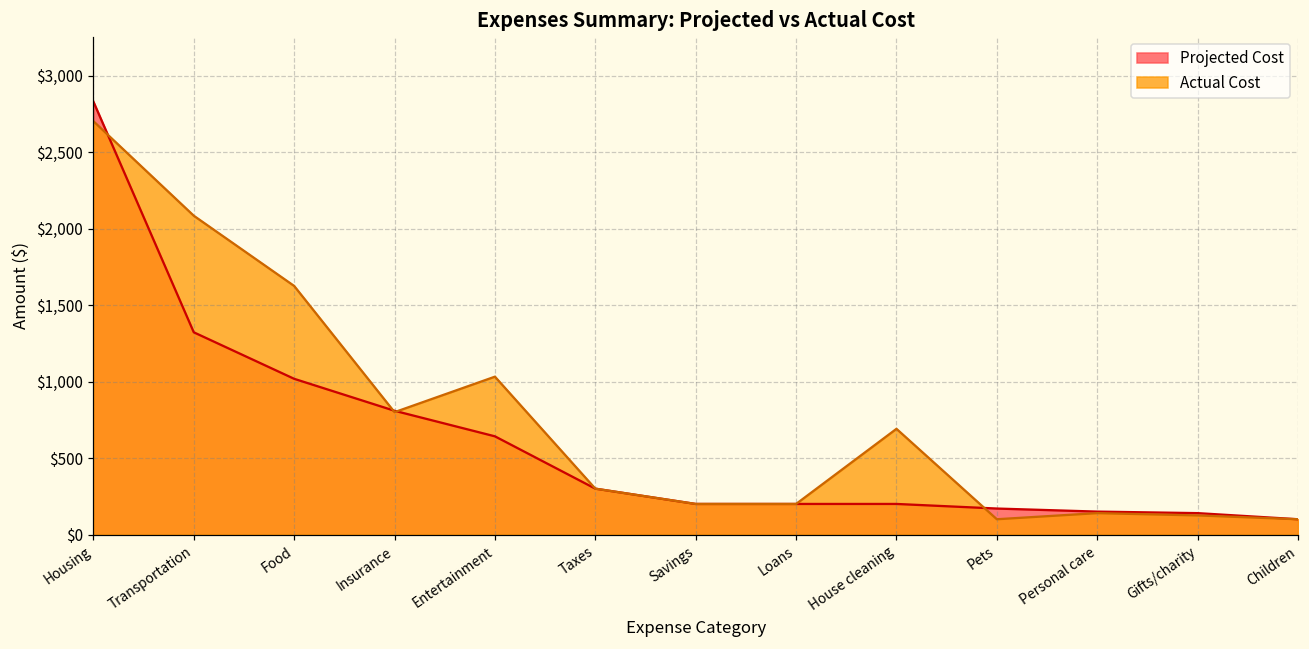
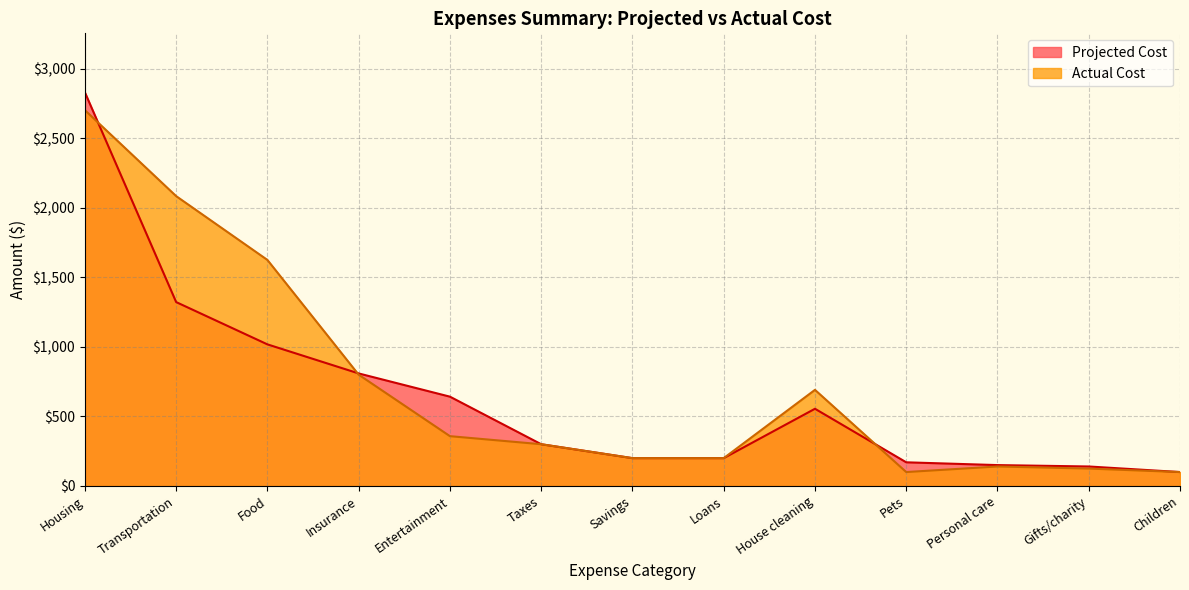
  {
    "Projected Cost": {
      "Housing": "$2,830",
      "Transportation": "$1,320",
      "Food": "$1,020",
      "Entertainment": "$640",
-     "House cleaning": "$200",
+     "House cleaning": "$560",
      "Pets": "$170"
    },
    "Actual Cost": {
      "Housing": "$2,700",
      "Transportation": "$2,080",
      "Food": "$1,630",
-     "Entertainment": "$1,030",
+     "Entertainment": "$360",
      "House cleaning": "$690",
      "Pets": "$100"
    }
  }
